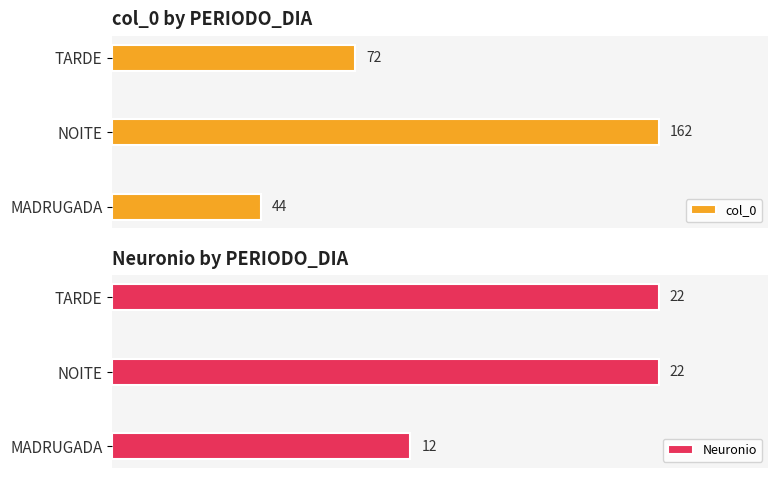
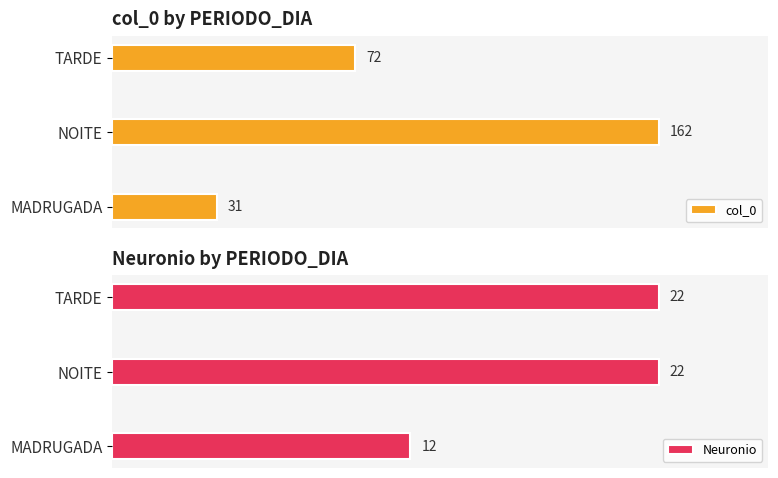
  {
    "col_0 by PERIODO_DIA": {
      "TARDE": 72,
      "NOITE": 162,
-     "MADRUGADA": 44
+     "MADRUGADA": 31
    },
    "Neuronio by PERIODO_DIA": {
      "TARDE": 22,
      "NOITE": 22,
      "MADRUGADA": 12
    }
  }
